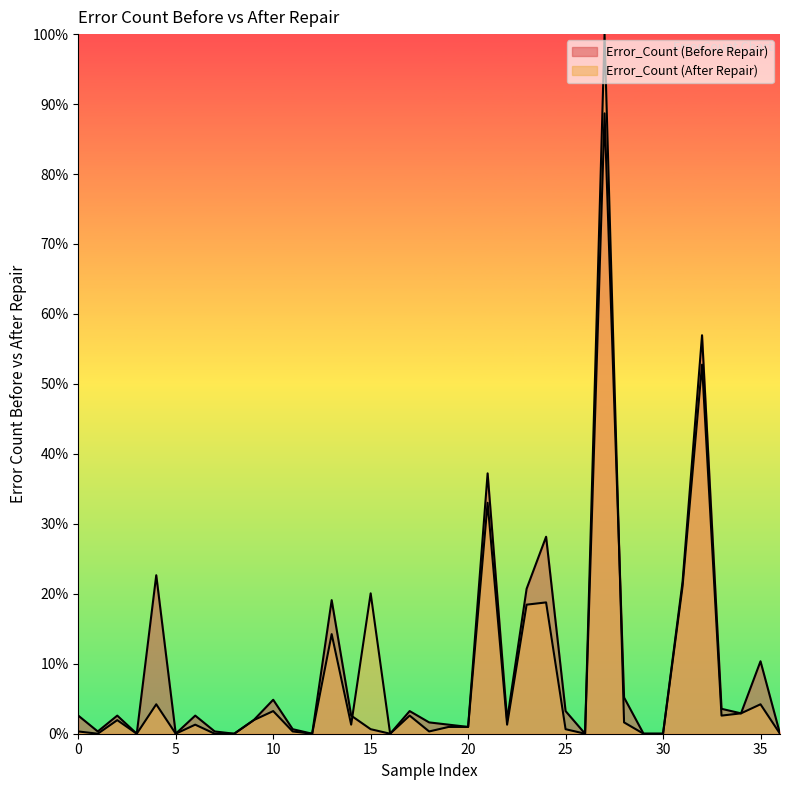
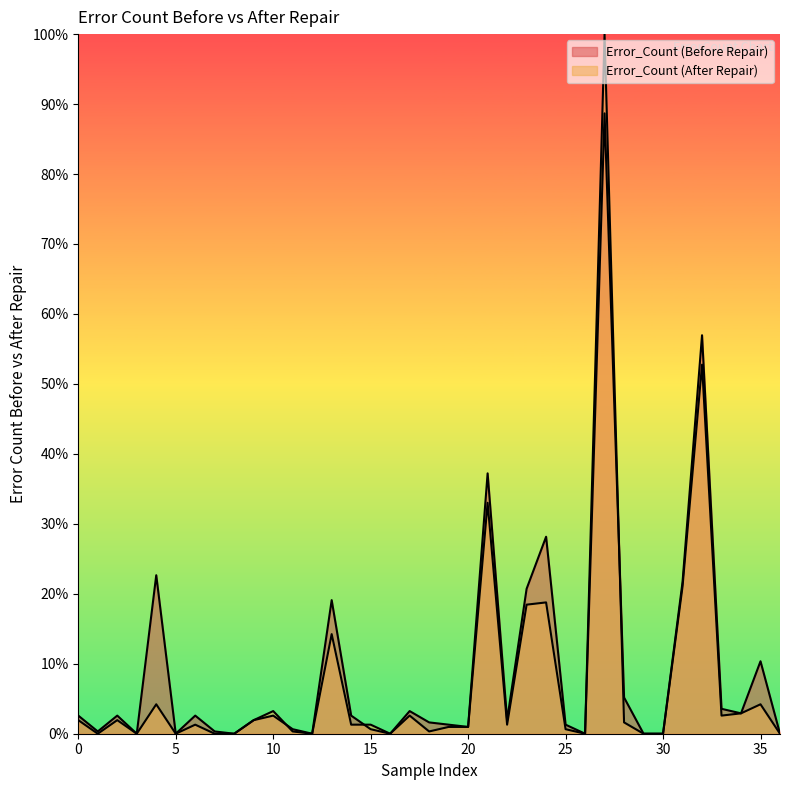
  {
    "Error_Count (Before Repair)": {
      "0": "3%",
-     "10": "5%",
+     "10": "3%",
      "15": "1%",
-     "25": "3%",
+     "25": "1%",
      "35": "10%"
    },
    "Error_Count (After Repair)": {
-     "0": "0%",
+     "0": "2%",
      "10": "3%",
-     "15": "20%",
+     "15": "1%",
      "25": "1%",
      "35": "4%"
    }
  }
